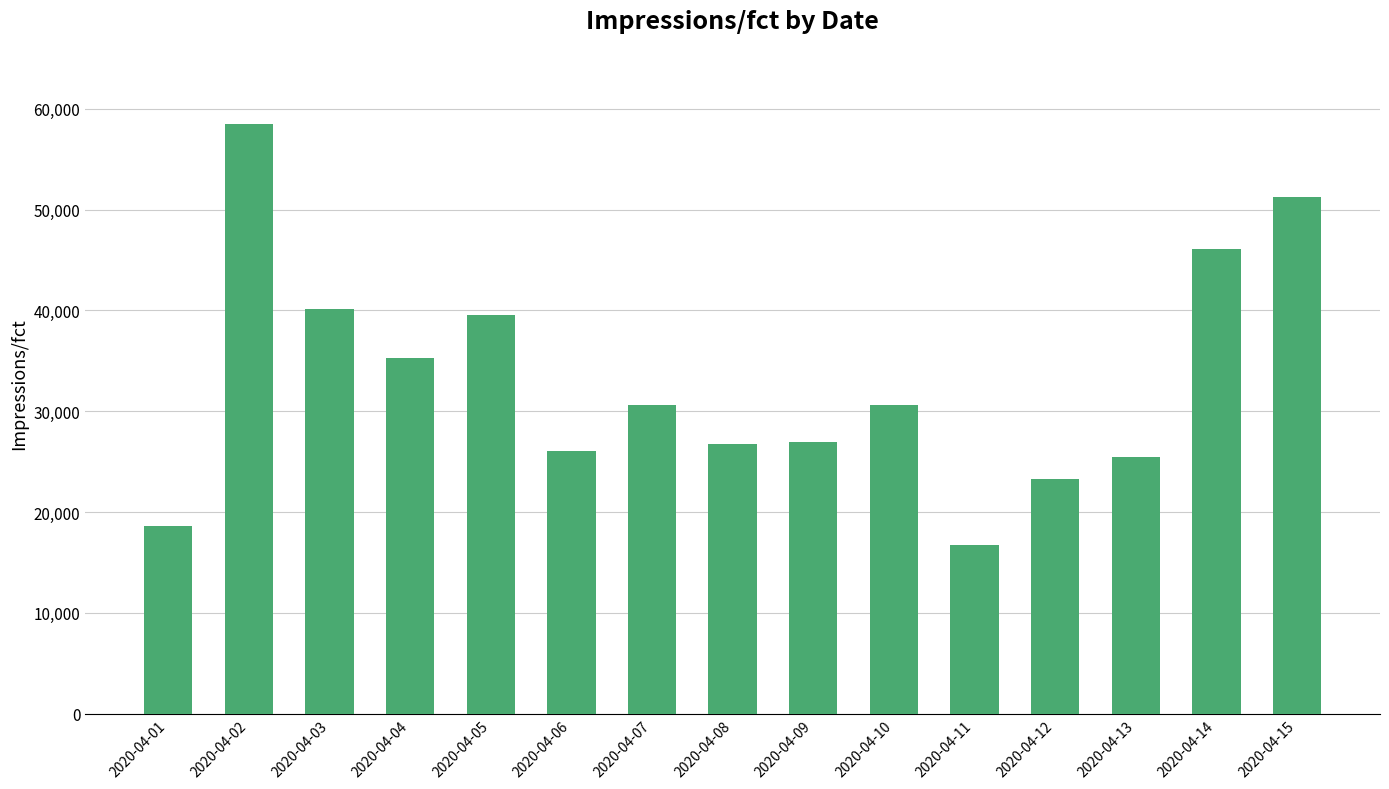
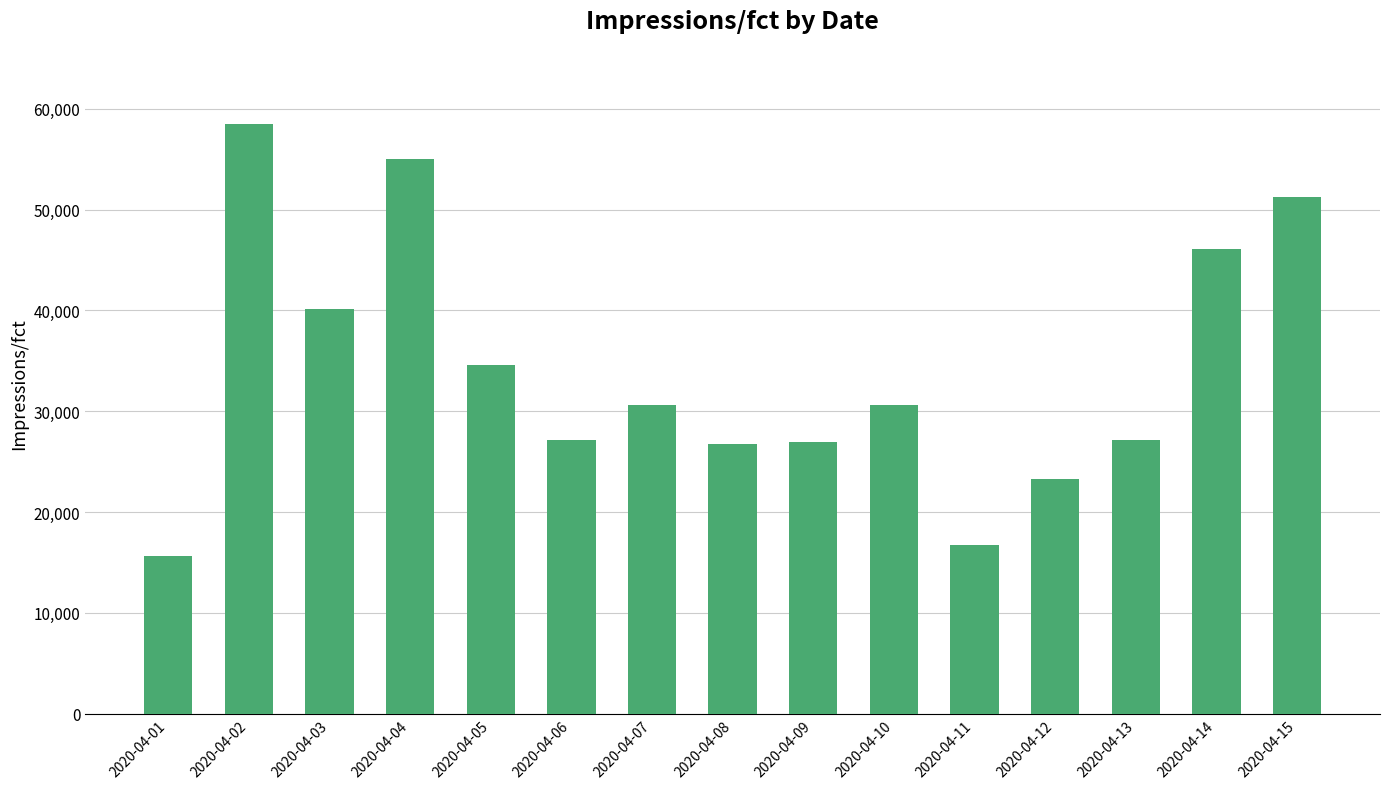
  {
-   "2020-04-01": "18,600",
+   "2020-04-01": "15,600",
    "2020-04-02": "58,500",
    "2020-04-03": "40,200",
-   "2020-04-04": "35,300",
-   "2020-04-05": "39,500",
-   "2020-04-06": "26,100",
+   "2020-04-04": "55,100",
+   "2020-04-05": "34,600",
+   "2020-04-06": "27,100",
    "2020-04-07": "30,600",
    "2020-04-08": "26,800",
    "2020-04-09": "26,900",
    "2020-04-10": "30,600",
    "2020-04-11": "16,700",
    "2020-04-12": "23,300",
-   "2020-04-13": "25,500",
+   "2020-04-13": "27,200",
    "2020-04-14": "46,100",
    "2020-04-15": "51,200"
  }
